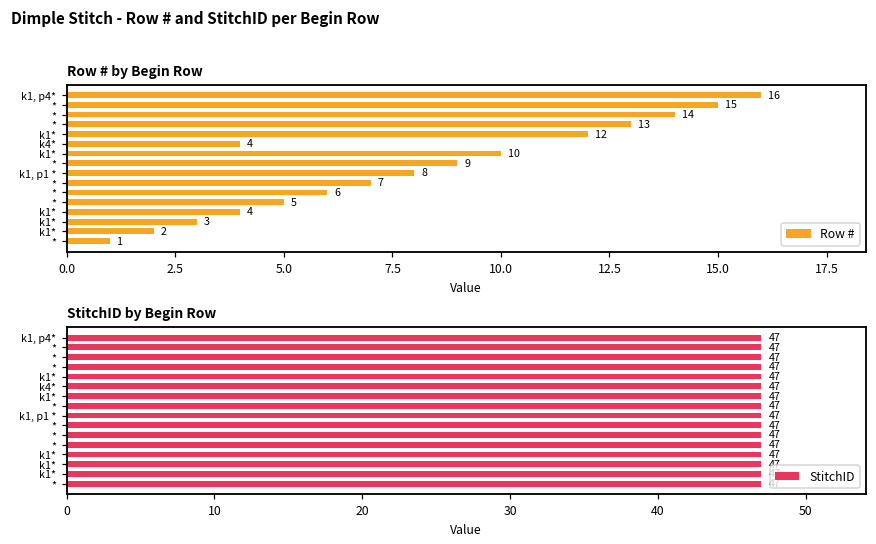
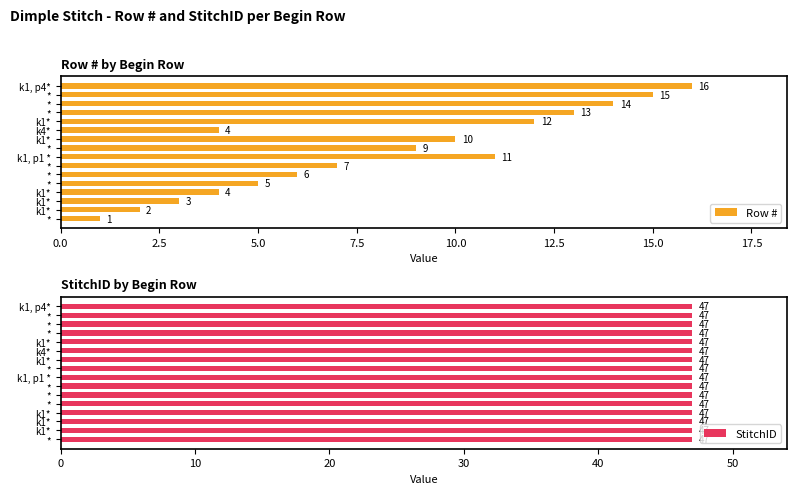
  {
    "Row # by Begin Row": {
      "k1, p4*": 16,
      "k4*": 4,
-     "k1, p1 *": 8
+     "k1, p1 *": 11
    },
    "StitchID by Begin Row": {
      "k1, p4*": 47,
      "k4*": 47,
      "k1, p1 *": 47
    }
  }
